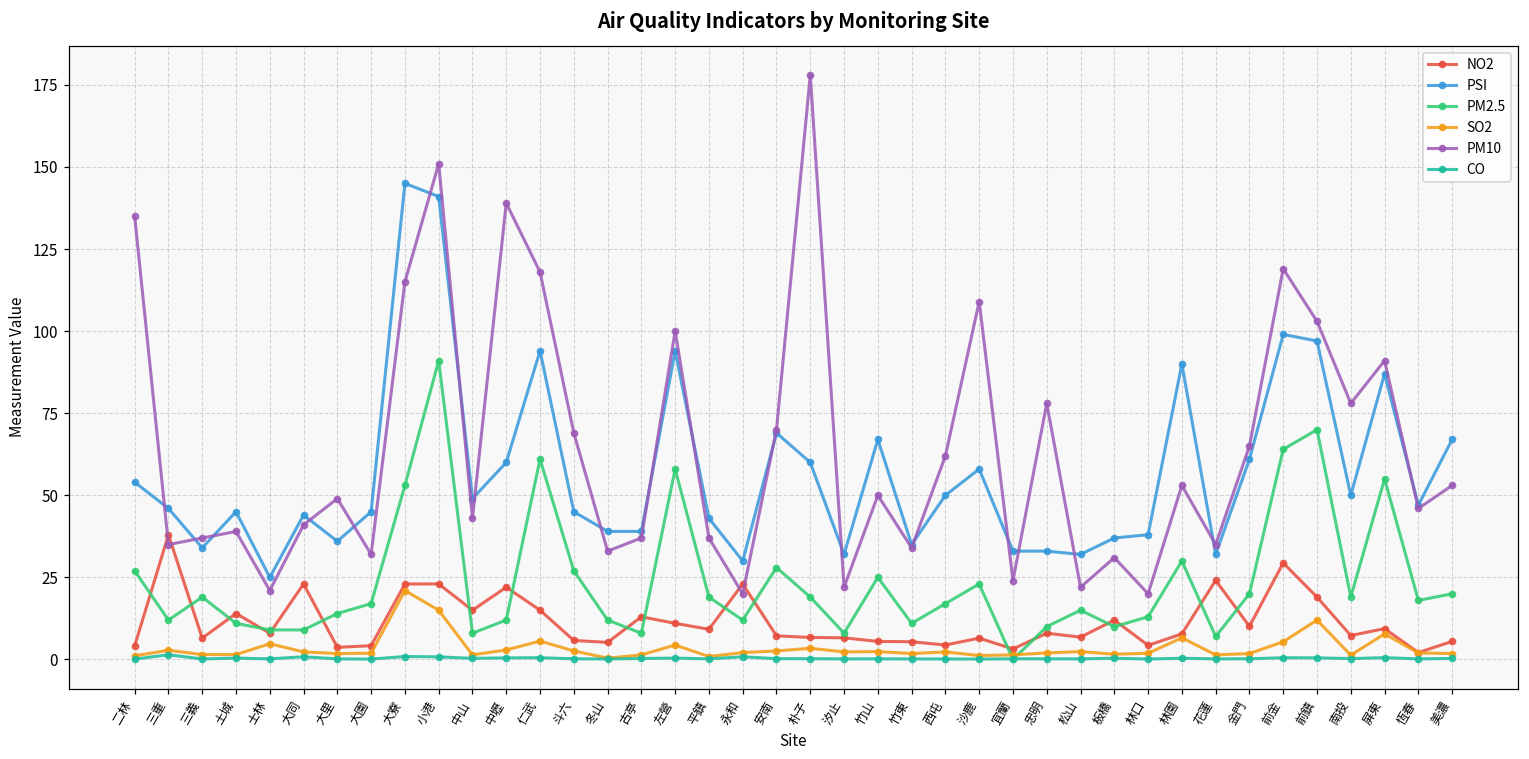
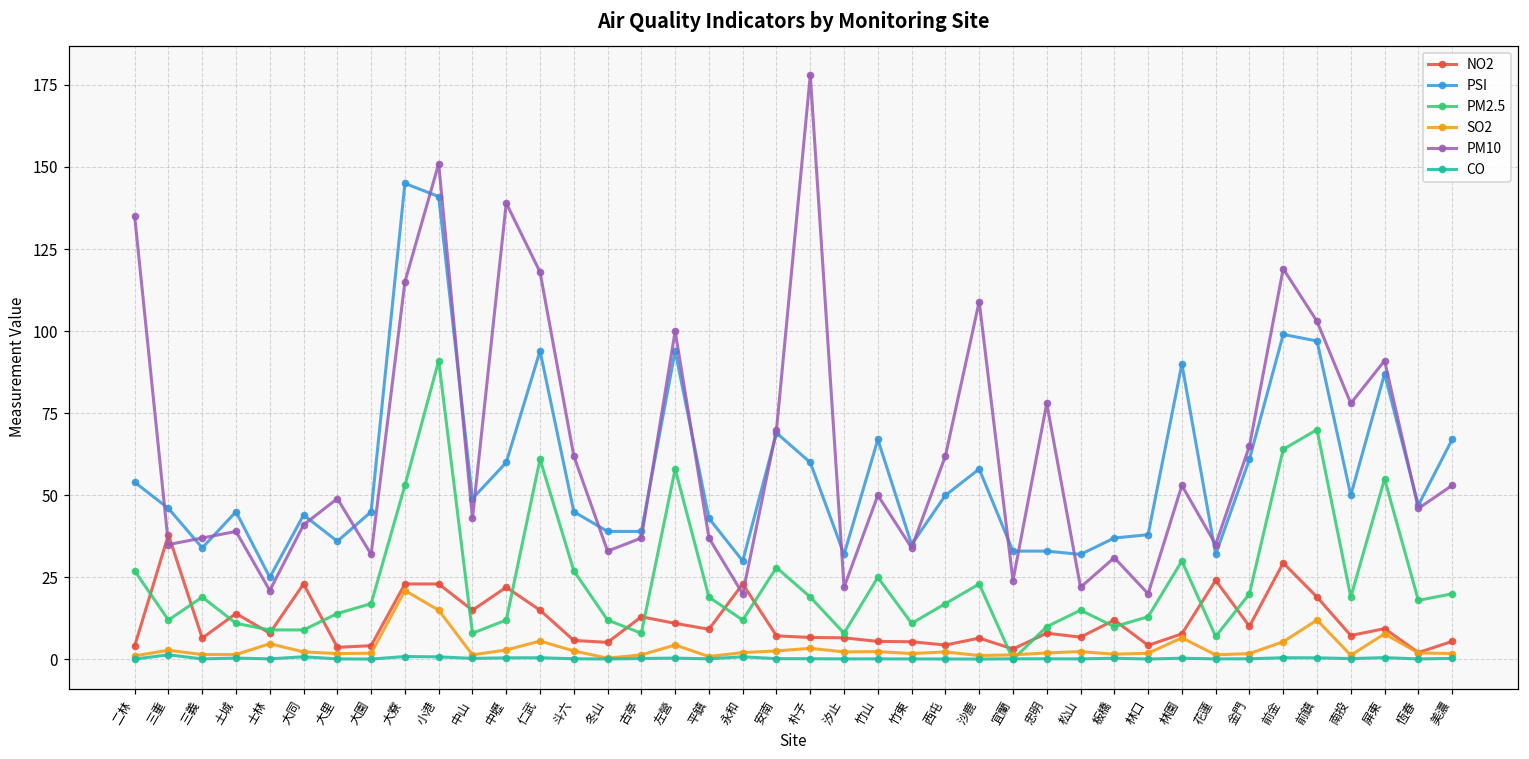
  {
    "NO2": {
      "二林": 4,
      "三重": 38,
      "三義": 7,
      "土城": 14,
      "士林": 8,
      "大同": 23,
      "大里": 4,
      "大園": 4,
      "大寮": 23,
      "小港": 23,
      "中山": 15,
      "中壢": 22,
      "仁武": 15,
      "斗六": 6,
      "冬山": 5,
      "古亭": 13,
      "左營": 11,
      "平鎮": 9,
      "永和": 23,
      "安南": 7,
      "朴子": 7,
      "汐止": 7,
      "竹山": 6,
      "竹東": 5,
      "西屯": 4,
      "沙鹿": 7,
      "宜蘭": 3,
      "忠明": 8,
      "松山": 7,
      "板橋": 12,
      "林口": 4,
      "林園": 8,
      "花蓮": 24,
      "金門": 10,
      "前金": 29,
      "前鎮": 19,
      "南投": 7,
      "屏東": 9,
      "美濃": 6
    },
    "PSI": {
      "二林": 54,
      "三重": 46,
      "三義": 34,
      "土城": 45,
      "士林": 25,
      "大同": 44,
      "大里": 36,
      "大園": 45,
      "大寮": 145,
      "小港": 141,
      "中山": 49,
      "中壢": 60,
      "仁武": 94,
      "斗六": 45,
      "冬山": 39,
      "古亭": 39,
      "左營": 94,
      "平鎮": 43,
      "永和": 30,
      "安南": 69,
      "朴子": 60,
      "汐止": 32,
      "竹山": 67,
      "竹東": 35,
      "西屯": 50,
      "沙鹿": 58,
      "宜蘭": 33,
      "忠明": 33,
      "松山": 32,
      "板橋": 37,
      "林口": 38,
      "林園": 90,
      "花蓮": 32,
      "金門": 61,
      "前金": 99,
      "前鎮": 97,
      "南投": 50,
      "屏東": 87,
      "恆春": 47,
      "美濃": 67
    },
    "SO2": {
      "二林": 1,
      "三重": 3,
      "三義": 2,
      "土城": 2,
      "士林": 5,
      "大同": 2,
      "大里": 2,
      "大園": 2,
      "大寮": 21,
      "小港": 15,
      "中山": 1,
      "中壢": 3,
      "仁武": 6,
      "斗六": 3,
      "古亭": 1,
      "左營": 4,
      "永和": 2,
      "安南": 3,
      "朴子": 3,
      "汐止": 2,
      "竹山": 2,
      "竹東": 2,
      "西屯": 2,
      "沙鹿": 1,
      "宜蘭": 1,
      "忠明": 2,
      "松山": 2,
      "板橋": 2,
      "林口": 2,
      "林園": 7,
      "花蓮": 1,
      "金門": 2,
      "前金": 5,
      "前鎮": 12,
      "南投": 1,
      "屏東": 8,
      "美濃": 2
    },
    "PM10": {
      "二林": 135,
      "三重": 35,
      "三義": 37,
      "土城": 39,
      "士林": 21,
      "大同": 41,
      "大里": 49,
      "大園": 32,
      "大寮": 115,
      "小港": 151,
      "中山": 43,
      "中壢": 139,
      "仁武": 118,
-     "斗六": 69,
+     "斗六": 62,
      "冬山": 33,
      "古亭": 37,
      "左營": 100,
      "平鎮": 37,
      "永和": 20,
      "安南": 70,
      "朴子": 178,
      "汐止": 22,
      "竹山": 50,
      "竹東": 34,
      "西屯": 62,
      "沙鹿": 109,
      "宜蘭": 24,
      "忠明": 78,
      "松山": 22,
      "板橋": 31,
      "林口": 20,
      "林園": 53,
      "花蓮": 35,
      "金門": 65,
      "前金": 119,
      "前鎮": 103,
      "南投": 78,
      "屏東": 91,
      "恆春": 46,
      "美濃": 53
    }
  }
